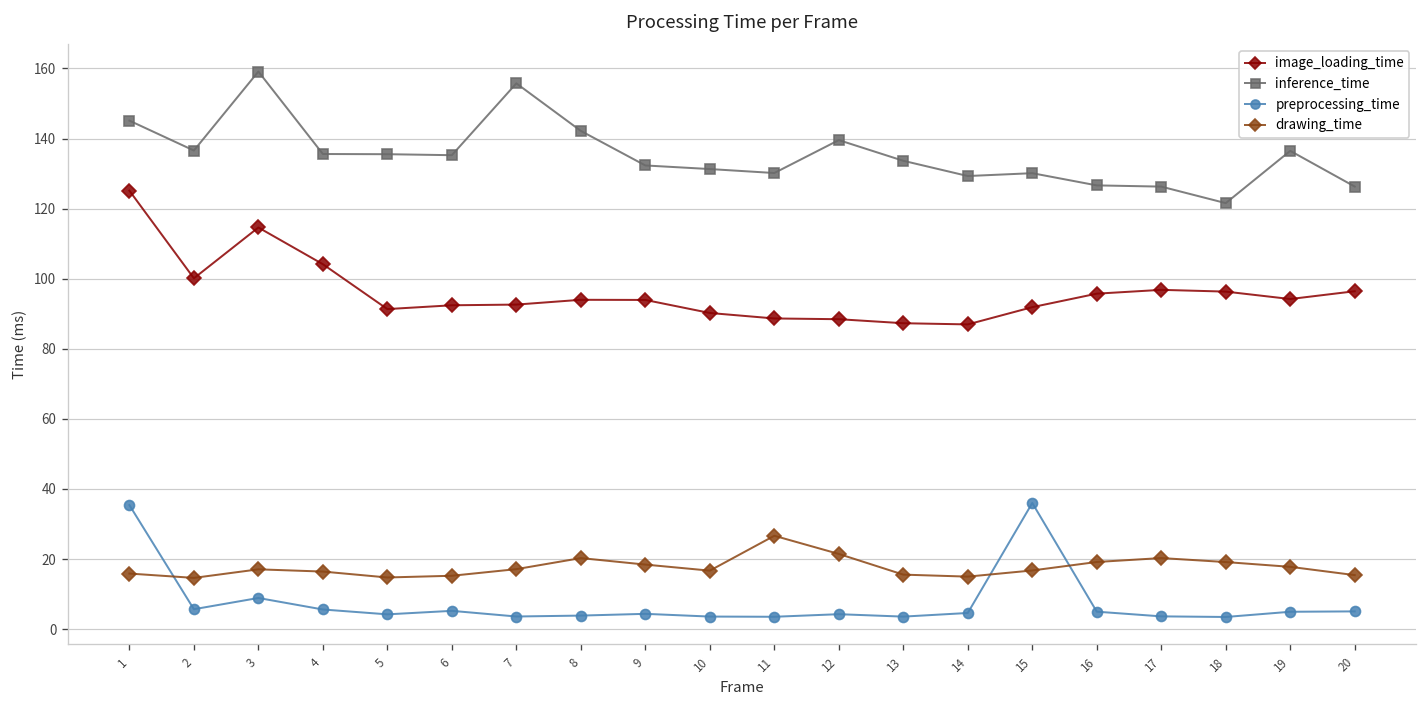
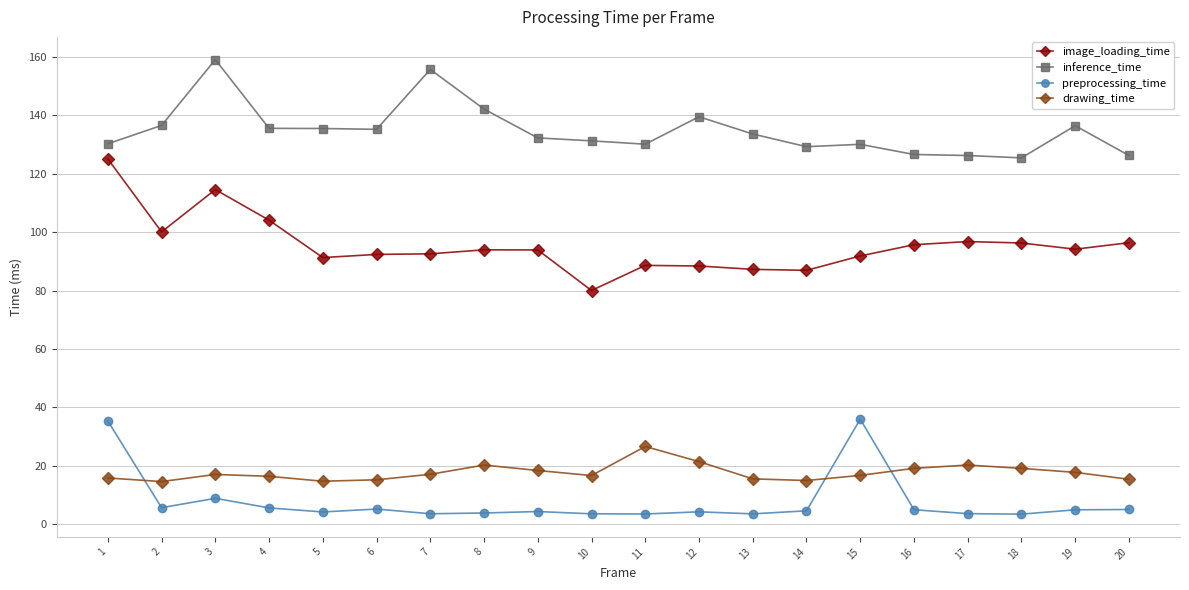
  {
    "image_loading_time": {
      "1": 125,
      "2": 100,
      "3": 115,
      "4": 104,
      "5": 91,
      "6": 92,
      "7": 93,
      "8": 94,
      "9": 94,
-     "10": 90,
+     "10": 80,
      "11": 89,
      "12": 88,
      "13": 87,
      "14": 87,
      "15": 92,
      "16": 96,
      "17": 97,
      "18": 96,
      "19": 94,
      "20": 96
    },
    "inference_time": {
-     "1": 145,
+     "1": 130,
      "2": 137,
      "3": 159,
      "4": 136,
      "5": 136,
      "6": 135,
      "7": 156,
      "8": 142,
      "9": 132,
      "10": 131,
      "11": 130,
      "12": 140,
      "13": 134,
      "14": 129,
      "15": 130,
      "16": 127,
      "17": 126,
-     "18": 122,
+     "18": 125,
      "19": 136,
      "20": 126
    },
    "preprocessing_time": {
      "1": 35,
      "2": 6,
      "3": 9,
      "4": 6,
      "5": 4,
      "6": 5,
      "7": 4,
      "8": 4,
      "9": 4,
      "10": 4,
      "11": 4,
      "12": 4,
      "13": 4,
      "14": 5,
      "15": 36,
      "16": 5,
      "17": 4,
      "18": 3,
      "19": 5,
      "20": 5
    },
    "drawing_time": {
      "1": 16,
      "2": 15,
      "3": 17,
      "4": 16,
      "5": 15,
      "6": 15,
      "7": 17,
      "8": 20,
      "9": 18,
      "10": 17,
      "11": 27,
      "12": 21,
      "13": 16,
      "14": 15,
      "15": 17,
      "16": 19,
      "17": 20,
      "18": 19,
      "19": 18,
      "20": 15
    }
  }
